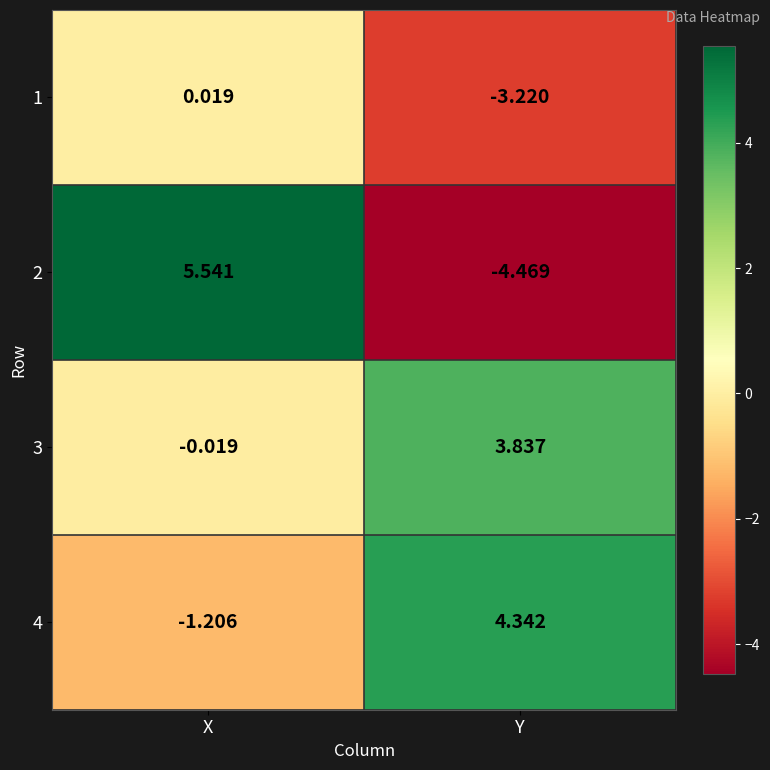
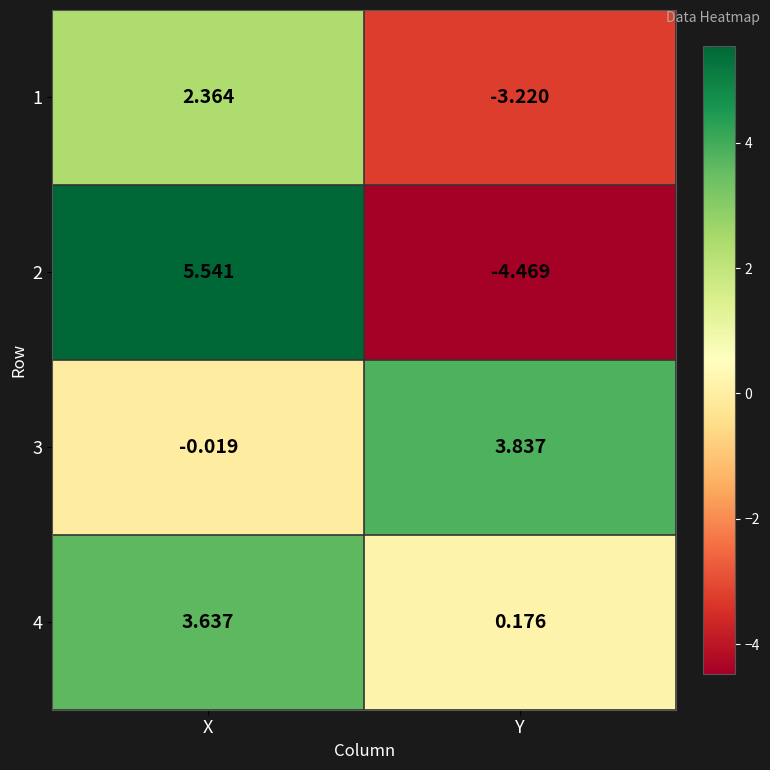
  {
    "1": {
-     "X": 0.019,
+     "X": 2.364,
      "Y": -3.220
    },
    "2": {
      "X": 5.541,
      "Y": -4.469
    },
    "3": {
      "X": -0.019,
      "Y": 3.837
    },
    "4": {
-     "X": -1.206,
-     "Y": 4.342
+     "X": 3.637,
+     "Y": 0.176
    }
  }
